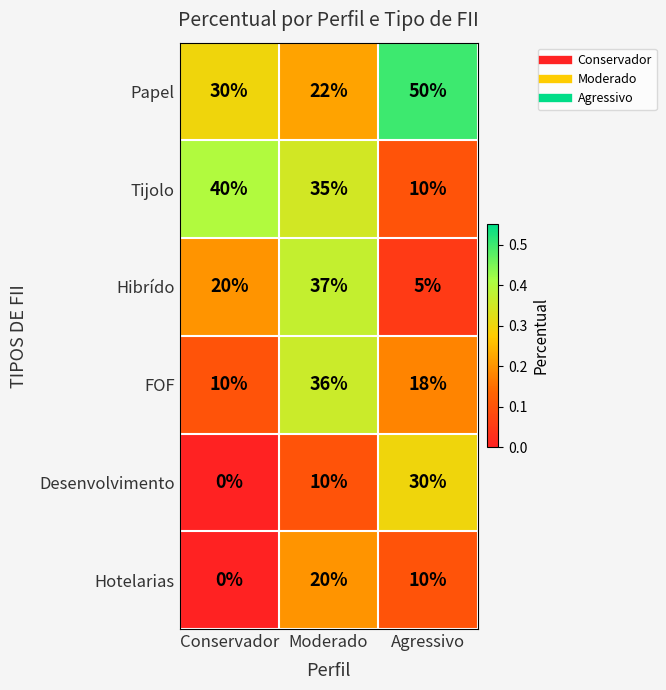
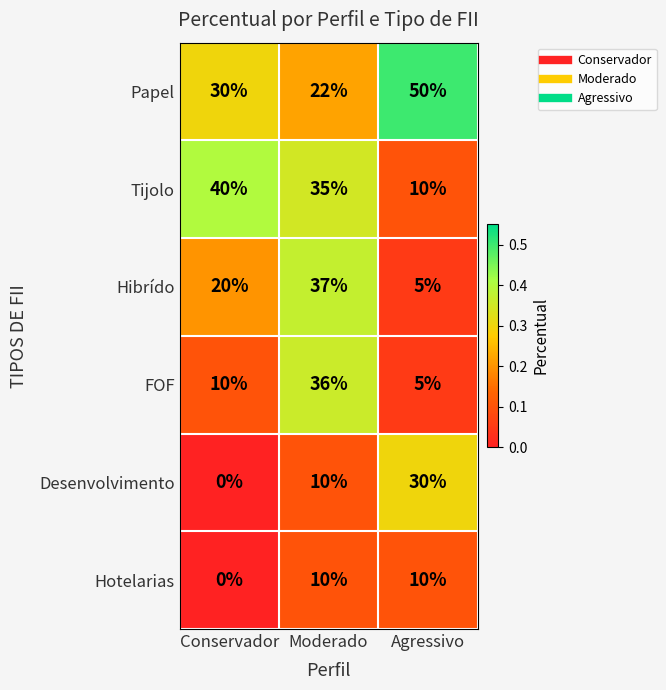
  {
    "Papel": {
      "Conservador": "30%",
      "Moderado": "22%",
      "Agressivo": "50%"
    },
    "Tijolo": {
      "Conservador": "40%",
      "Moderado": "35%",
      "Agressivo": "10%"
    },
    "Hibrído": {
      "Conservador": "20%",
      "Moderado": "37%",
      "Agressivo": "5%"
    },
    "FOF": {
      "Conservador": "10%",
      "Moderado": "36%",
-     "Agressivo": "18%"
+     "Agressivo": "5%"
    },
    "Desenvolvimento": {
      "Conservador": "0%",
      "Moderado": "10%",
      "Agressivo": "30%"
    },
    "Hotelarias": {
      "Conservador": "0%",
-     "Moderado": "20%",
+     "Moderado": "10%",
      "Agressivo": "10%"
    }
  }
